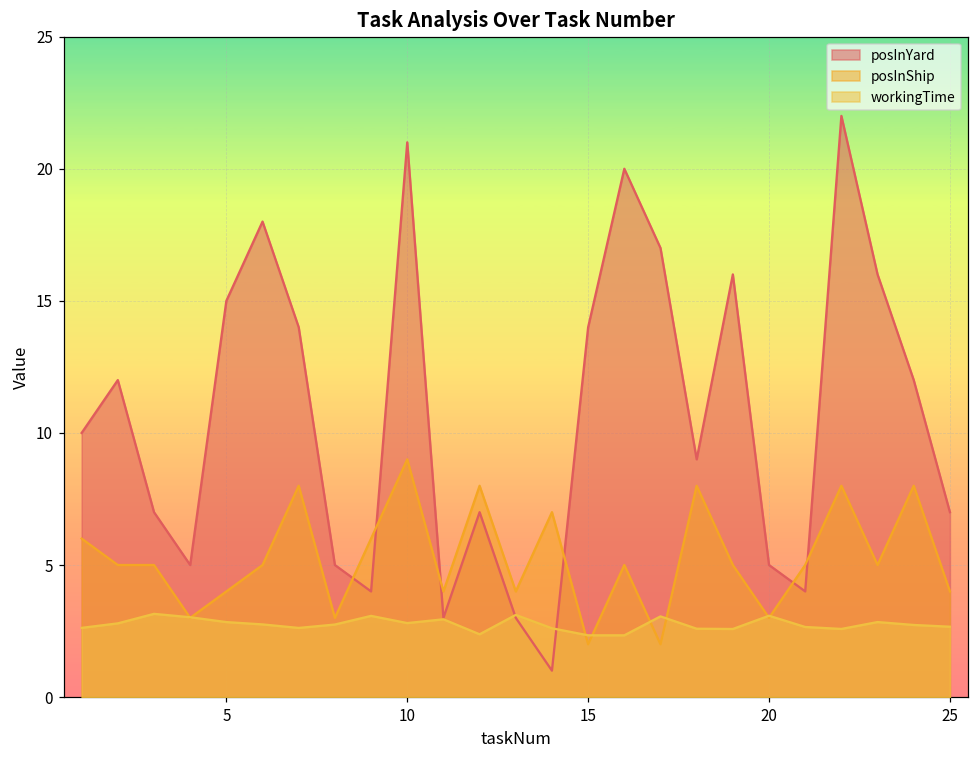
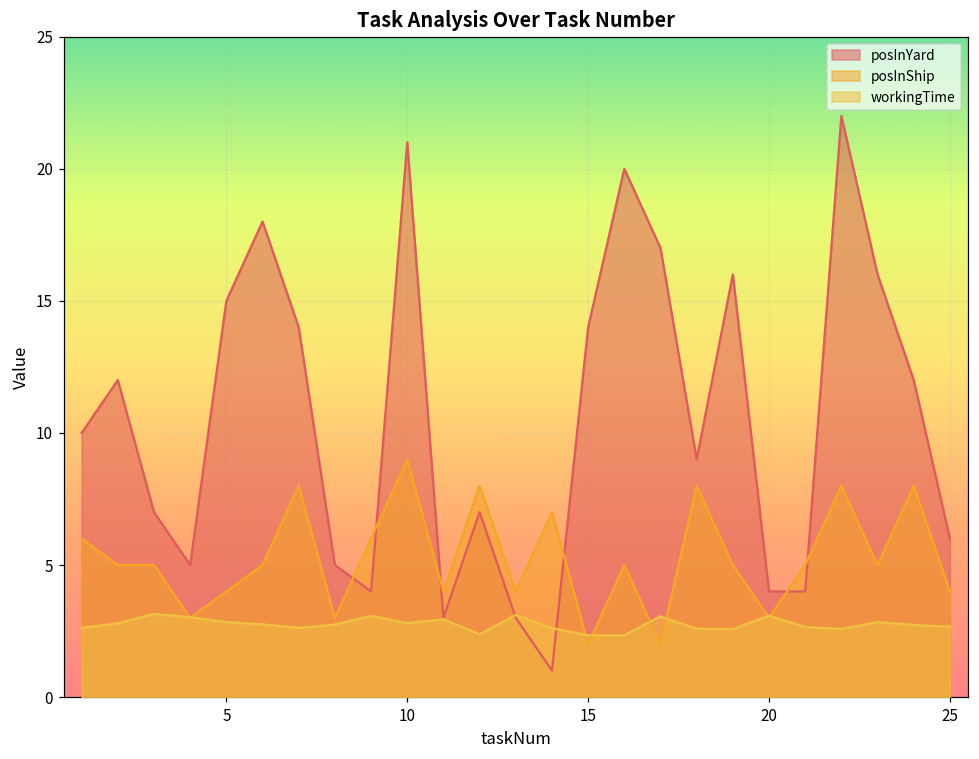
  {
    "posInYard": {
      "5": 15,
      "10": 21,
      "15": 14,
-     "20": 5,
-     "25": 7
+     "20": 4,
+     "25": 6
    }
  }
